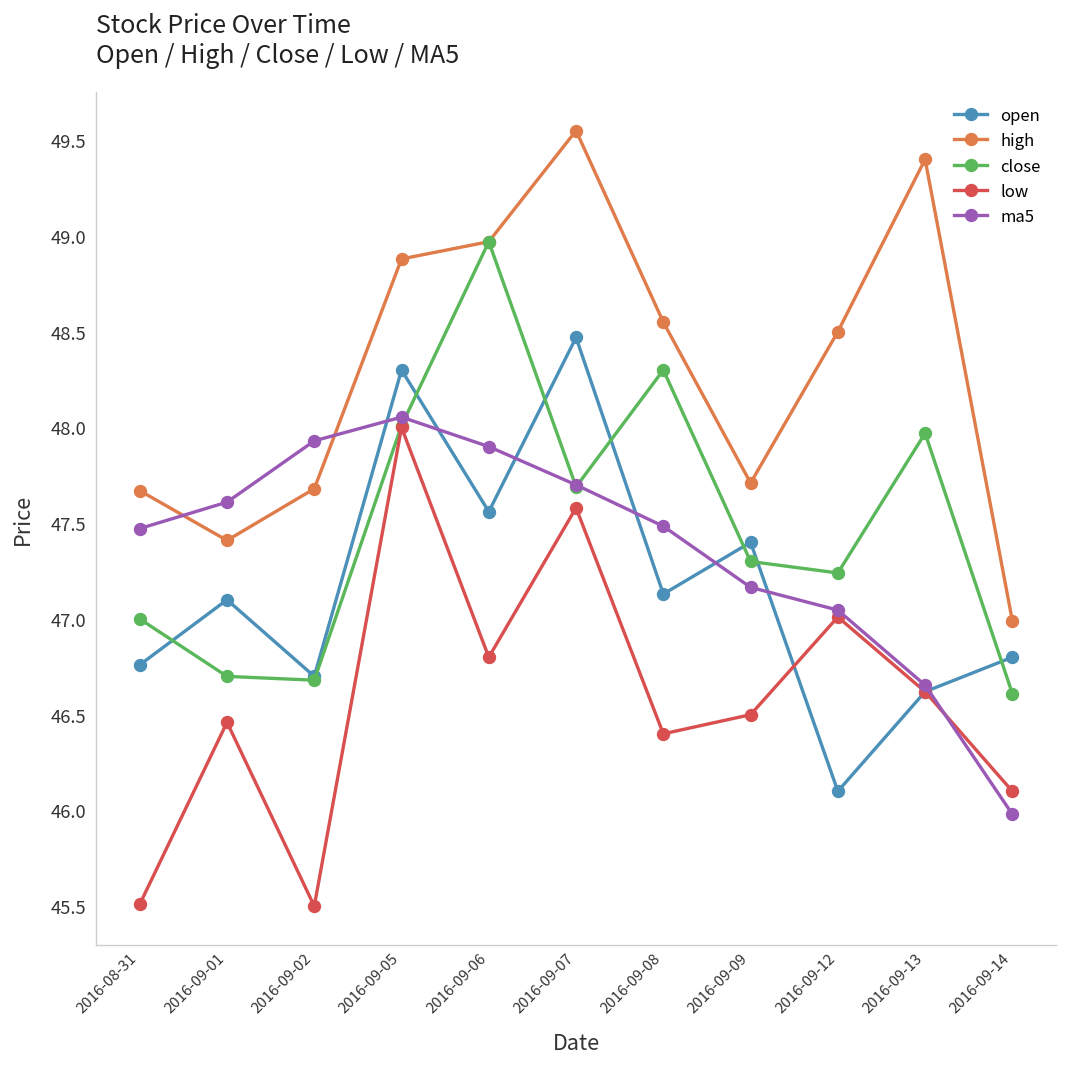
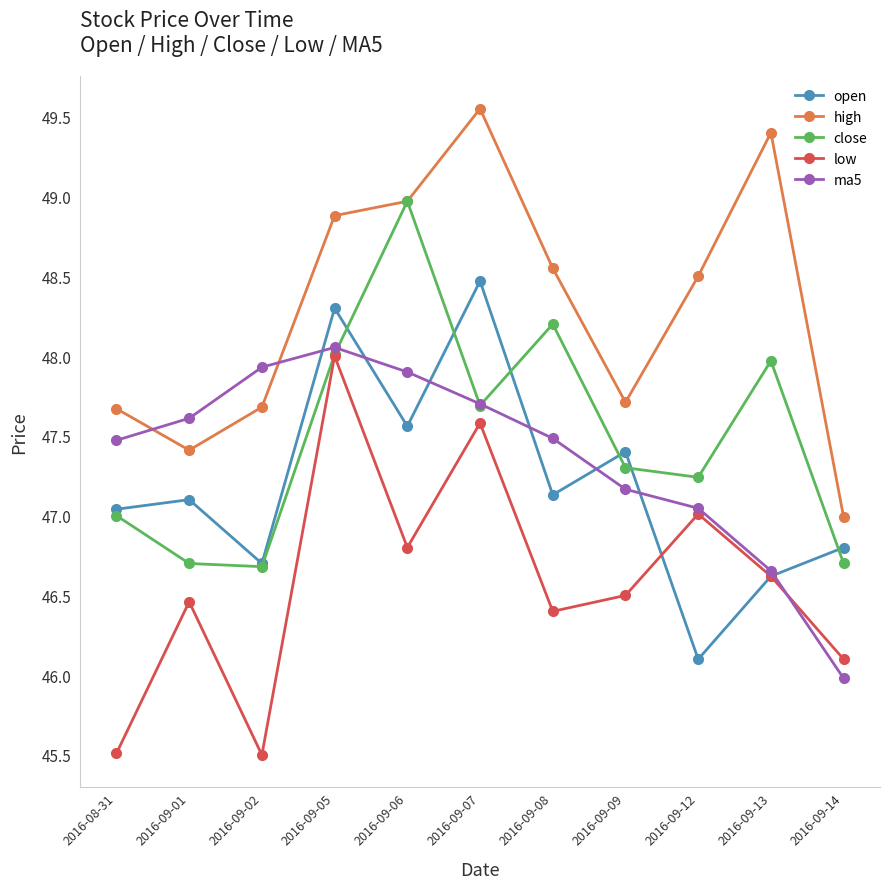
  {
    "open": {
-     "2016-08-31": 46.76,
+     "2016-08-31": 47.04,
      "2016-09-01": 47.10,
      "2016-09-02": 46.70,
      "2016-09-05": 48.30,
      "2016-09-06": 47.56,
      "2016-09-07": 48.47,
      "2016-09-08": 47.13,
      "2016-09-09": 47.40,
      "2016-09-12": 46.10,
      "2016-09-14": 46.80
    },
    "close": {
      "2016-08-31": 47.00,
      "2016-09-01": 46.70,
      "2016-09-02": 46.68,
-     "2016-09-08": 48.3,
+     "2016-09-08": 48.2,
      "2016-09-09": 47.30,
      "2016-09-12": 47.24,
      "2016-09-13": 47.97,
-     "2016-09-14": 46.61
+     "2016-09-14": 46.70
    },
    "ma5": {
      "2016-08-31": 47.47,
      "2016-09-01": 47.61,
      "2016-09-02": 47.93,
      "2016-09-05": 48.05,
      "2016-09-06": 47.90,
      "2016-09-08": 47.48,
      "2016-09-09": 47.17,
      "2016-09-12": 47.05,
      "2016-09-13": 46.65,
      "2016-09-14": 45.98
    }
  }
